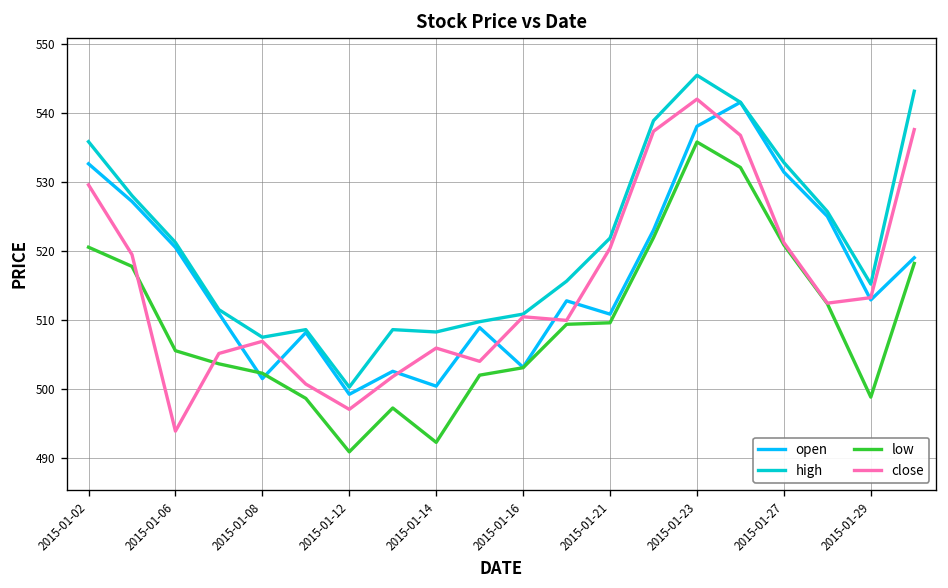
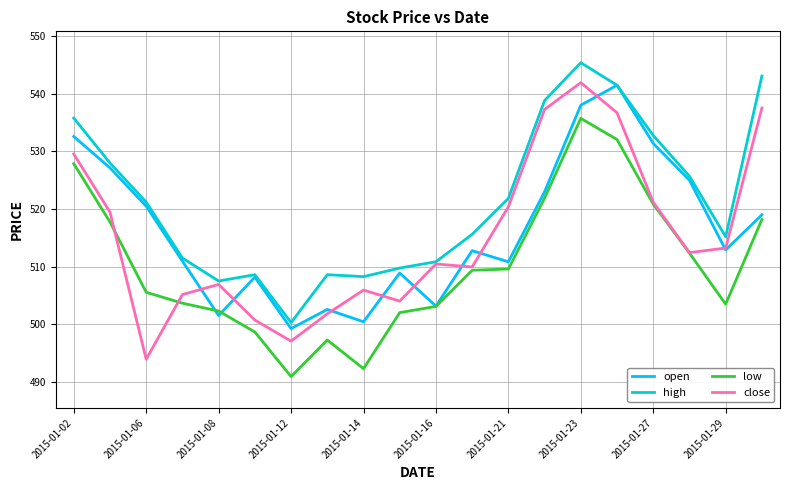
  {
    "low": {
-     "2015-01-02": 521,
+     "2015-01-02": 528,
      "2015-01-06": 506,
      "2015-01-08": 502,
      "2015-01-12": 491,
      "2015-01-14": 492,
      "2015-01-21": 510,
      "2015-01-23": 536,
-     "2015-01-29": 499
+     "2015-01-29": 503
    },
    "close": {
      "2015-01-02": 530,
      "2015-01-06": 494,
      "2015-01-08": 507,
      "2015-01-12": 497,
      "2015-01-14": 506,
      "2015-01-21": 520,
      "2015-01-23": 542
    }
  }
